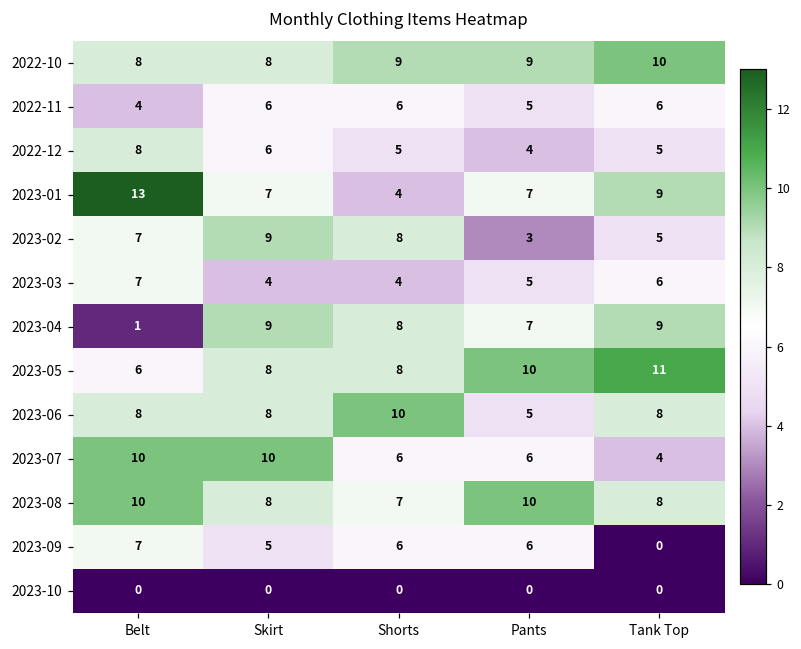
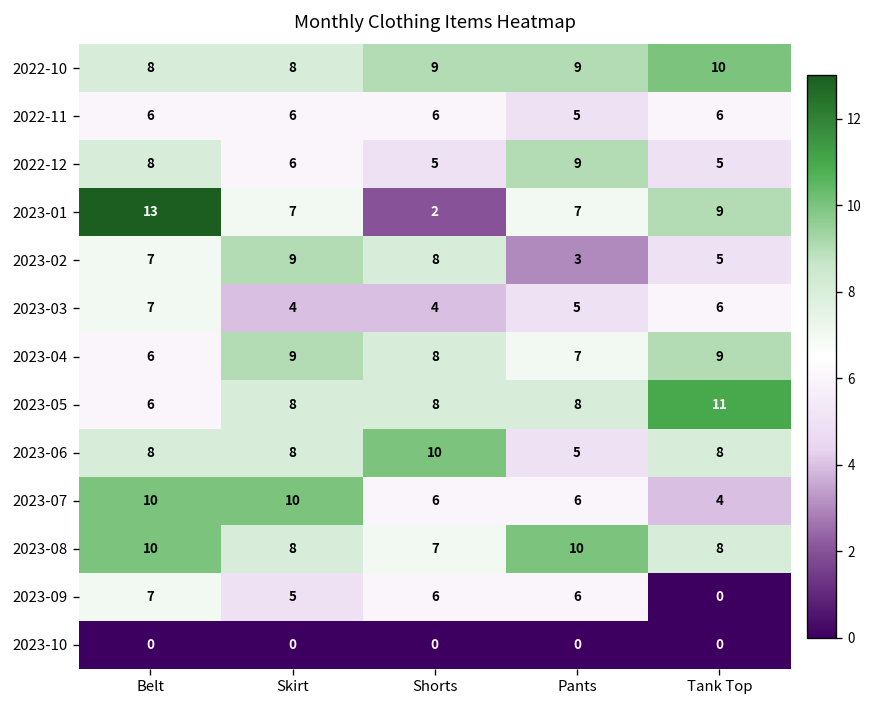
  {
    "2022-10": {
      "Belt": 8,
      "Skirt": 8,
      "Shorts": 9,
      "Pants": 9,
      "Tank Top": 10
    },
    "2022-11": {
-     "Belt": 4,
+     "Belt": 6,
      "Skirt": 6,
      "Shorts": 6,
      "Pants": 5,
      "Tank Top": 6
    },
    "2022-12": {
      "Belt": 8,
      "Skirt": 6,
      "Shorts": 5,
-     "Pants": 4,
+     "Pants": 9,
      "Tank Top": 5
    },
    "2023-01": {
      "Belt": 13,
      "Skirt": 7,
-     "Shorts": 4,
+     "Shorts": 2,
      "Pants": 7,
      "Tank Top": 9
    },
    "2023-02": {
      "Belt": 7,
      "Skirt": 9,
      "Shorts": 8,
      "Pants": 3,
      "Tank Top": 5
    },
    "2023-03": {
      "Belt": 7,
      "Skirt": 4,
      "Shorts": 4,
      "Pants": 5,
      "Tank Top": 6
    },
    "2023-04": {
-     "Belt": 1,
+     "Belt": 6,
      "Skirt": 9,
      "Shorts": 8,
      "Pants": 7,
      "Tank Top": 9
    },
    "2023-05": {
      "Belt": 6,
      "Skirt": 8,
      "Shorts": 8,
-     "Pants": 10,
+     "Pants": 8,
      "Tank Top": 11
    },
    "2023-06": {
      "Belt": 8,
      "Skirt": 8,
      "Shorts": 10,
      "Pants": 5,
      "Tank Top": 8
    },
    "2023-07": {
      "Belt": 10,
      "Skirt": 10,
      "Shorts": 6,
      "Pants": 6,
      "Tank Top": 4
    },
    "2023-08": {
      "Belt": 10,
      "Skirt": 8,
      "Shorts": 7,
      "Pants": 10,
      "Tank Top": 8
    },
    "2023-09": {
      "Belt": 7,
      "Skirt": 5,
      "Shorts": 6,
      "Pants": 6,
      "Tank Top": 0
    },
    "2023-10": {
      "Belt": 0,
      "Skirt": 0,
      "Shorts": 0,
      "Pants": 0,
      "Tank Top": 0
    }
  }
